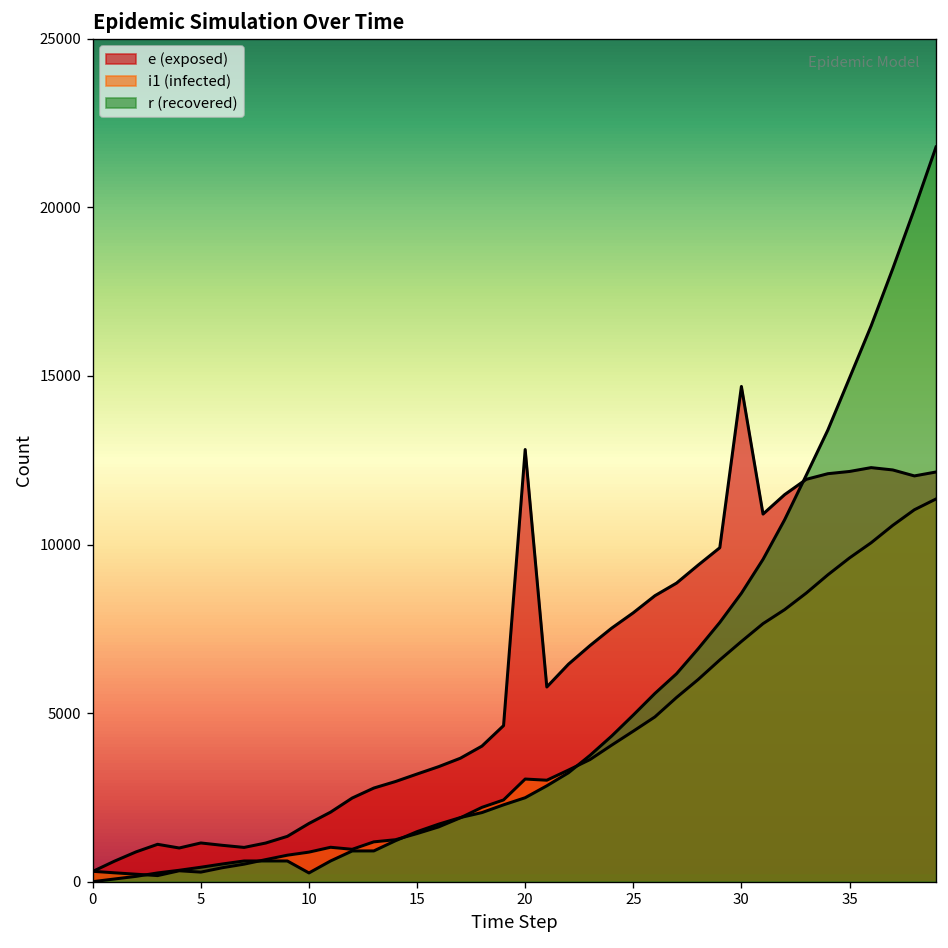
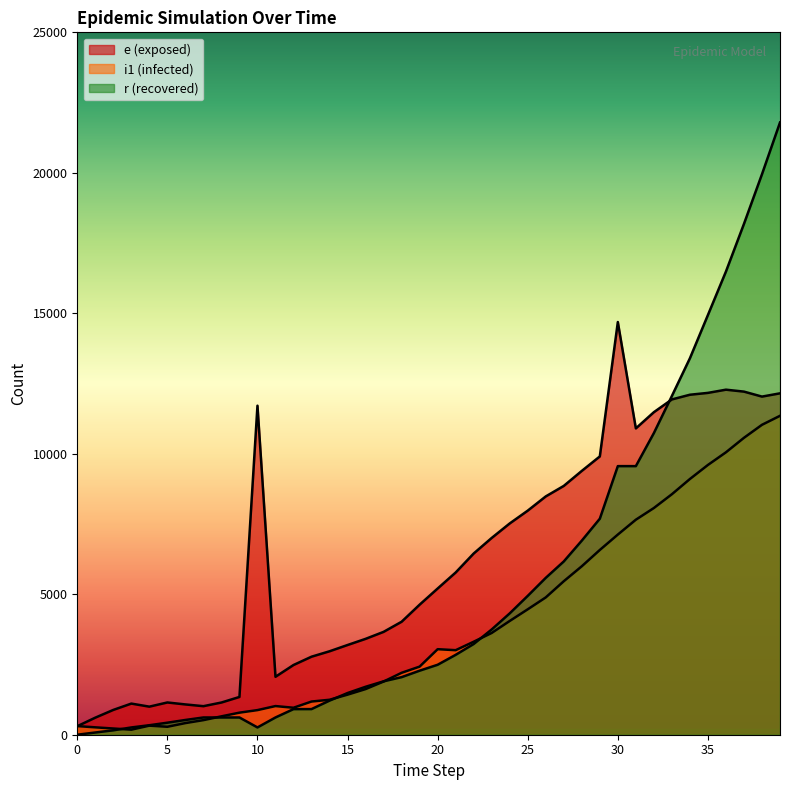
  {
    "e (exposed)": {
      "5": 1100,
-     "10": 1700,
+     "10": 11700,
      "15": 3200,
-     "20": 12800,
+     "20": 5200,
      "25": 8000,
      "30": 14700,
      "35": 12200
    },
    "i1 (infected)": {
      "5": 300,
      "10": 900,
      "20": 3000,
      "25": 4500,
      "30": 7100,
      "35": 9600
    },
    "r (recovered)": {
      "0": 0,
      "5": 400,
      "10": 300,
      "20": 2500,
      "25": 4900,
-     "30": 8600,
+     "30": 9600,
      "35": 14900
    }
  }
